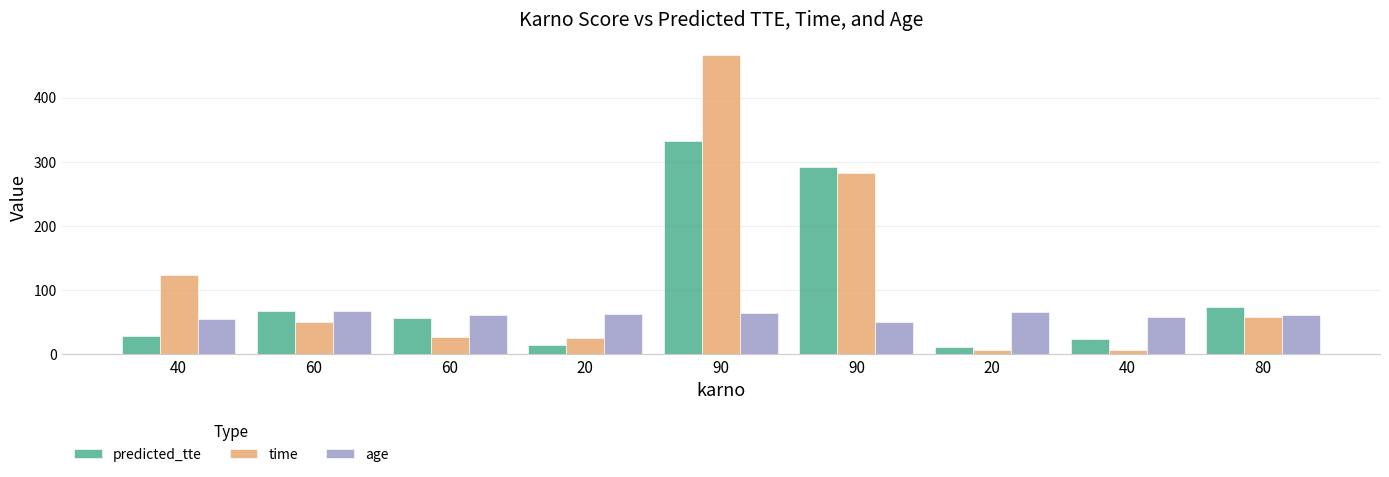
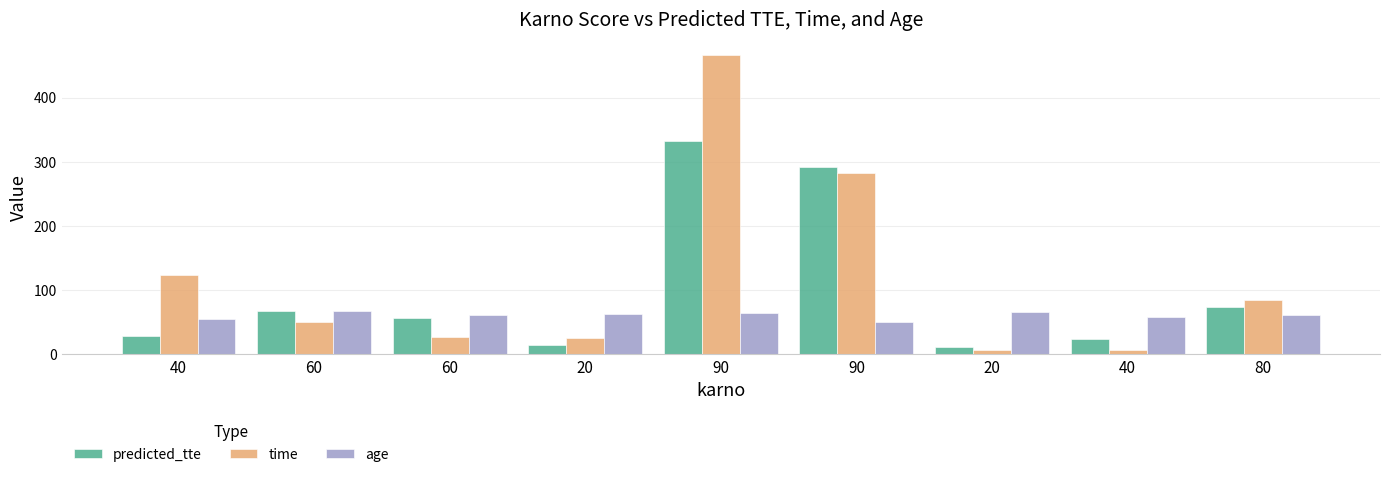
  {
    "predicted_tte": {
      "80": 70
    },
    "time": {
-     "80": 60
+     "80": 80
    },
    "age": {
      "80": 60
    }
  }
